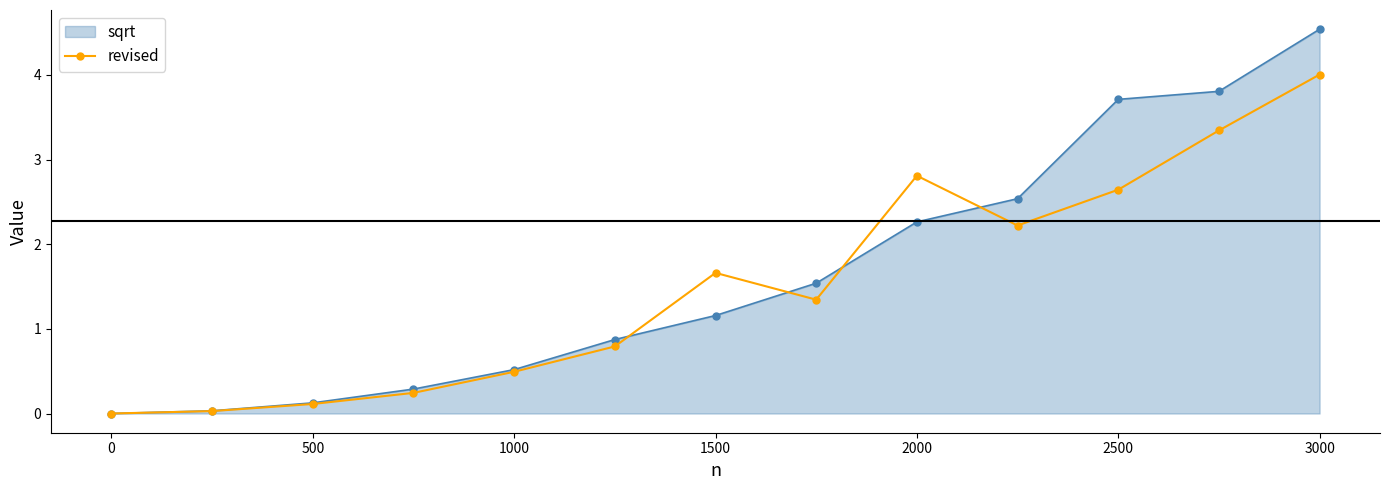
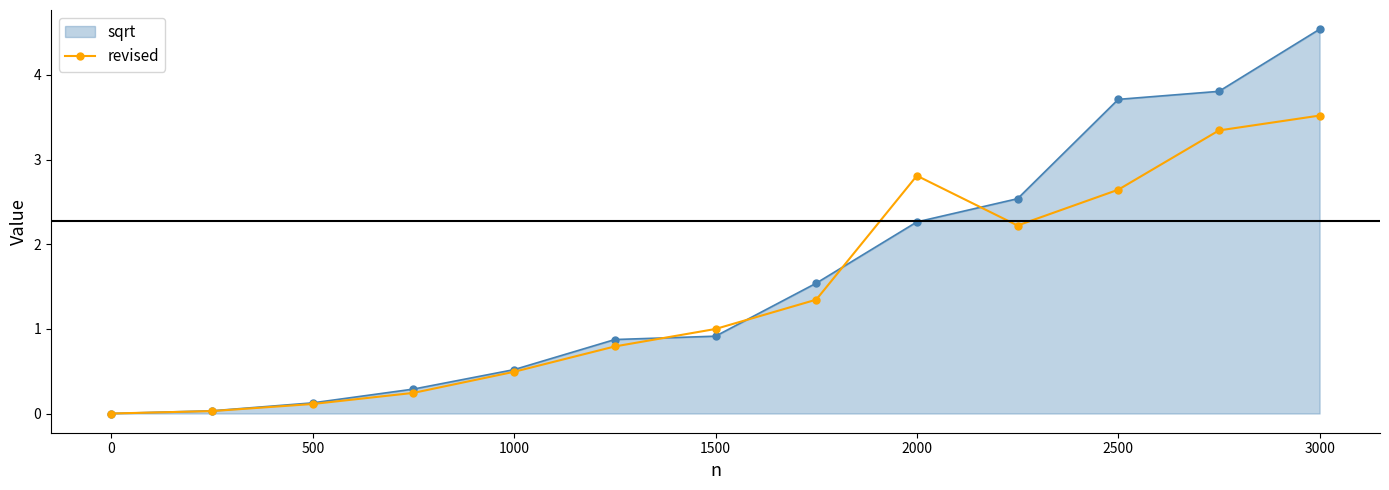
  {
    "sqrt": {
-     "1500": 1.2,
+     "1500": 0.9,
      "2000": 2.3,
      "2500": 3.7,
      "3000": 4.5
    },
    "revised": {
-     "1500": 1.7,
+     "1500": 1.0,
      "2000": 2.8,
      "2500": 2.6,
-     "3000": 4.0
+     "3000": 3.5
    }
  }
